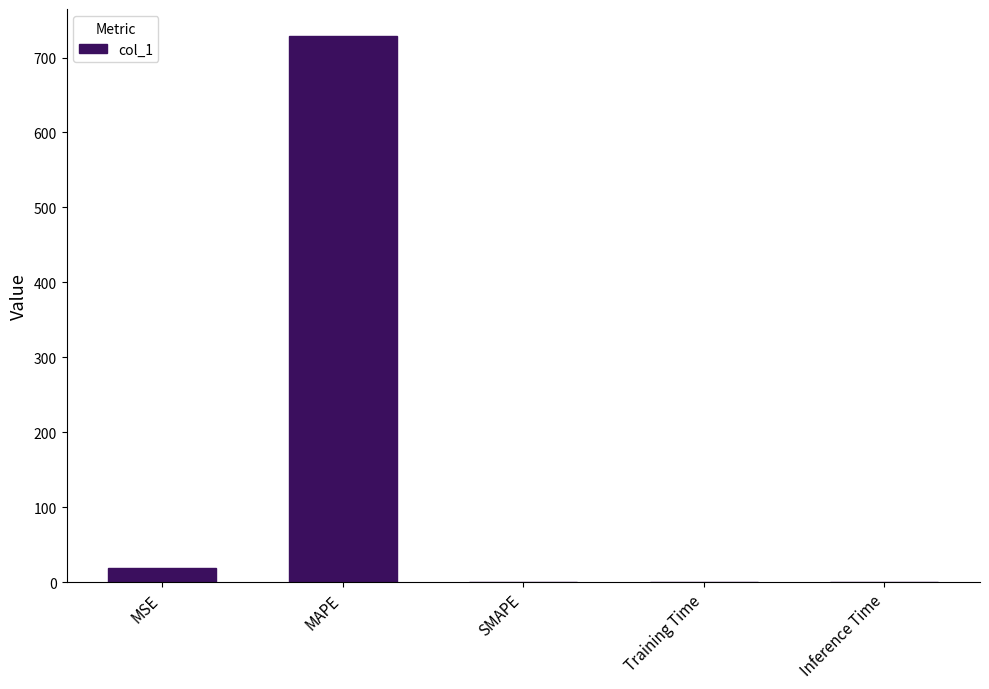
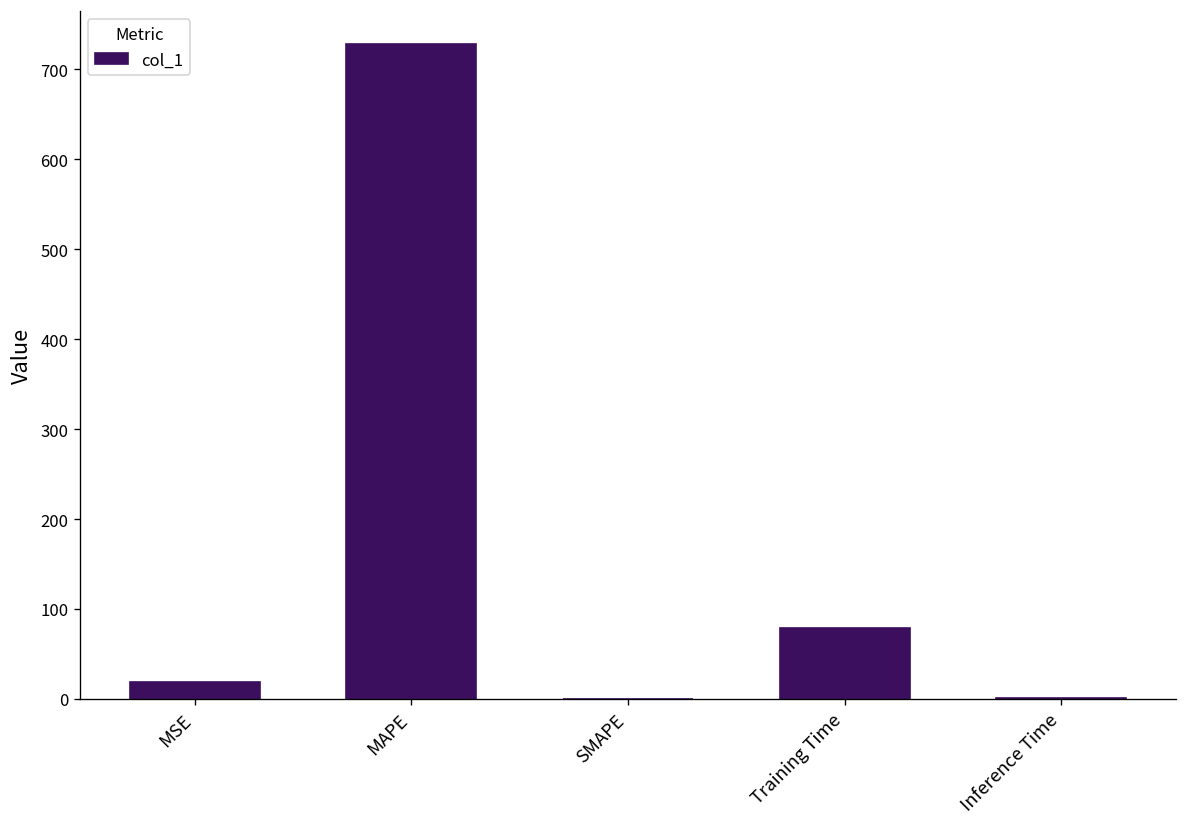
  {
    "MSE": 20,
    "MAPE": 730,
    "SMAPE": 0,
-   "Training Time": 0
+   "Training Time": 80
  }
